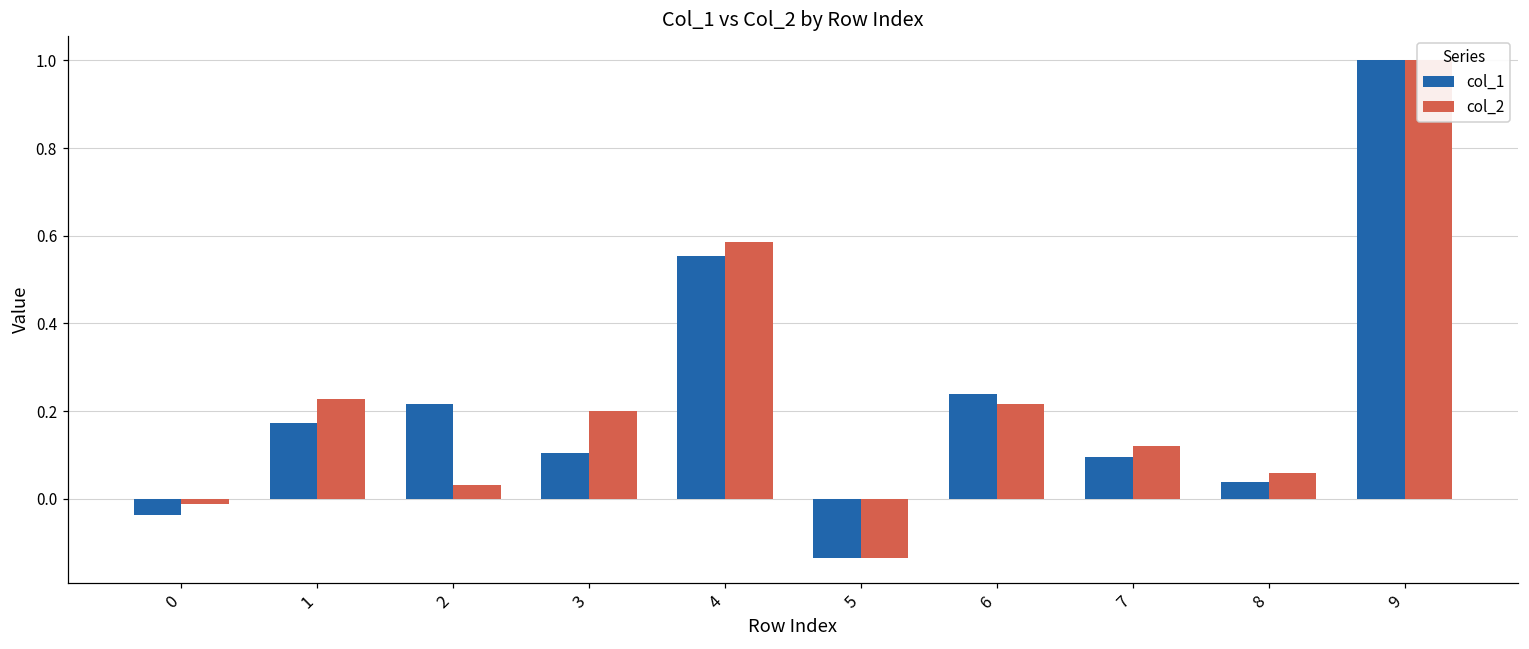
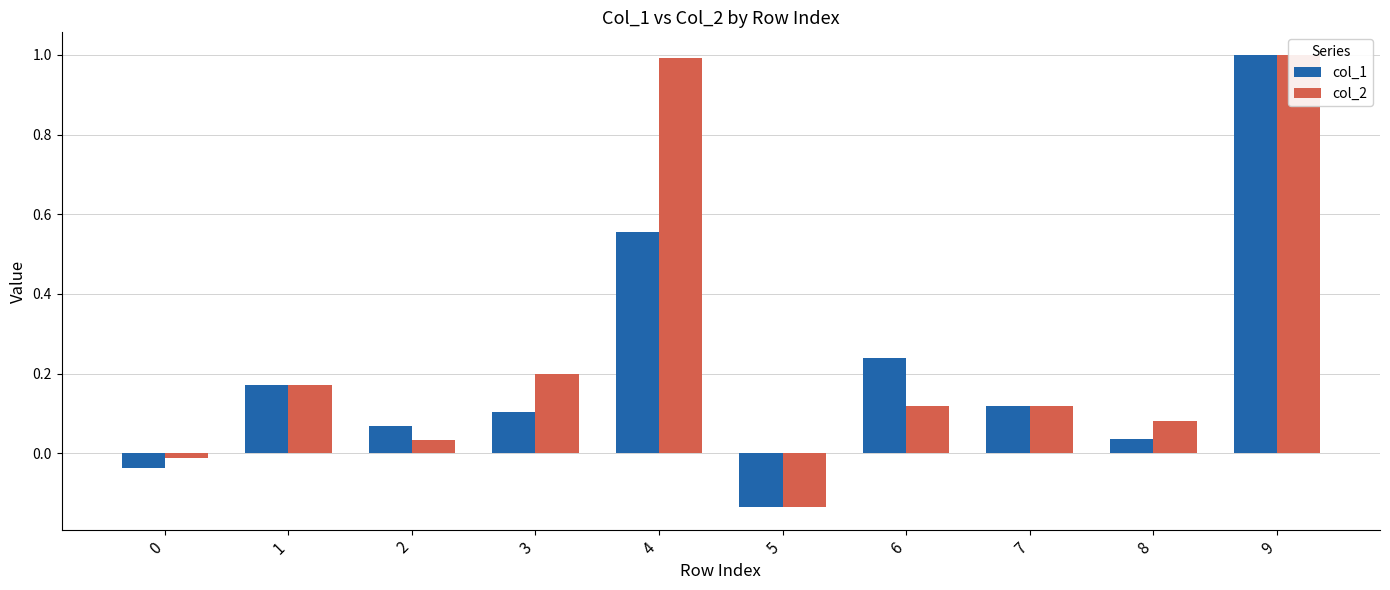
  {
    "col_1": {
      "0": -0.04,
      "1": 0.17,
-     "2": 0.22,
+     "2": 0.07,
      "3": 0.10,
      "4": 0.55,
      "5": -0.13,
      "6": 0.24,
-     "7": 0.10,
+     "7": 0.12,
      "8": 0.04,
      "9": 1.00
    },
    "col_2": {
      "0": -0.01,
-     "1": 0.23,
+     "1": 0.17,
      "2": 0.03,
      "3": 0.20,
-     "4": 0.59,
+     "4": 0.99,
      "5": -0.13,
-     "6": 0.22,
+     "6": 0.12,
      "7": 0.12,
-     "8": 0.06
+     "8": 0.08
    }
  }
